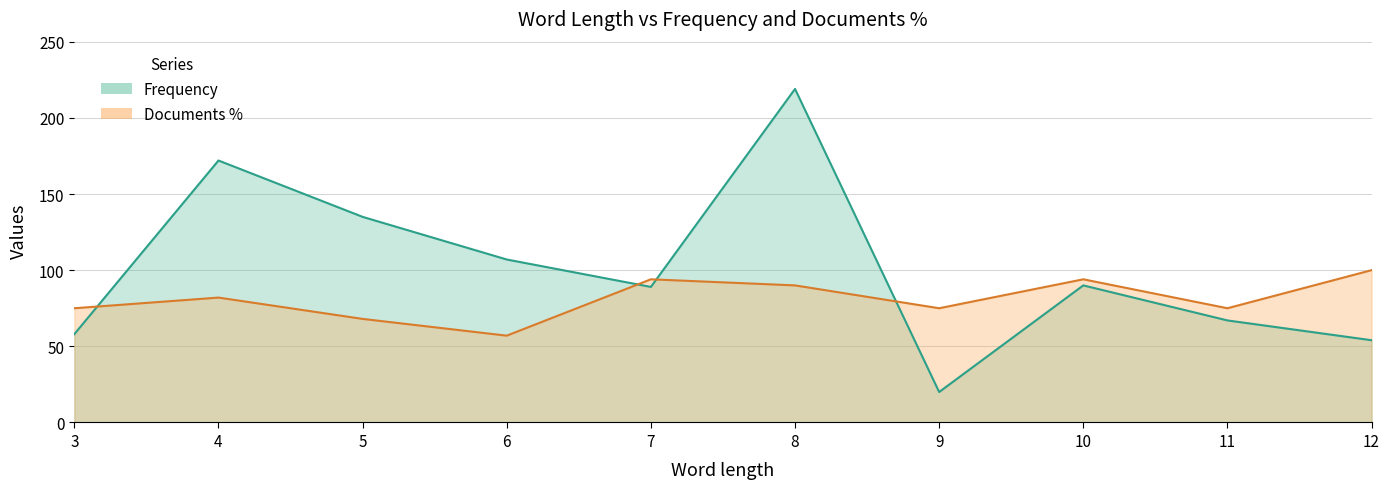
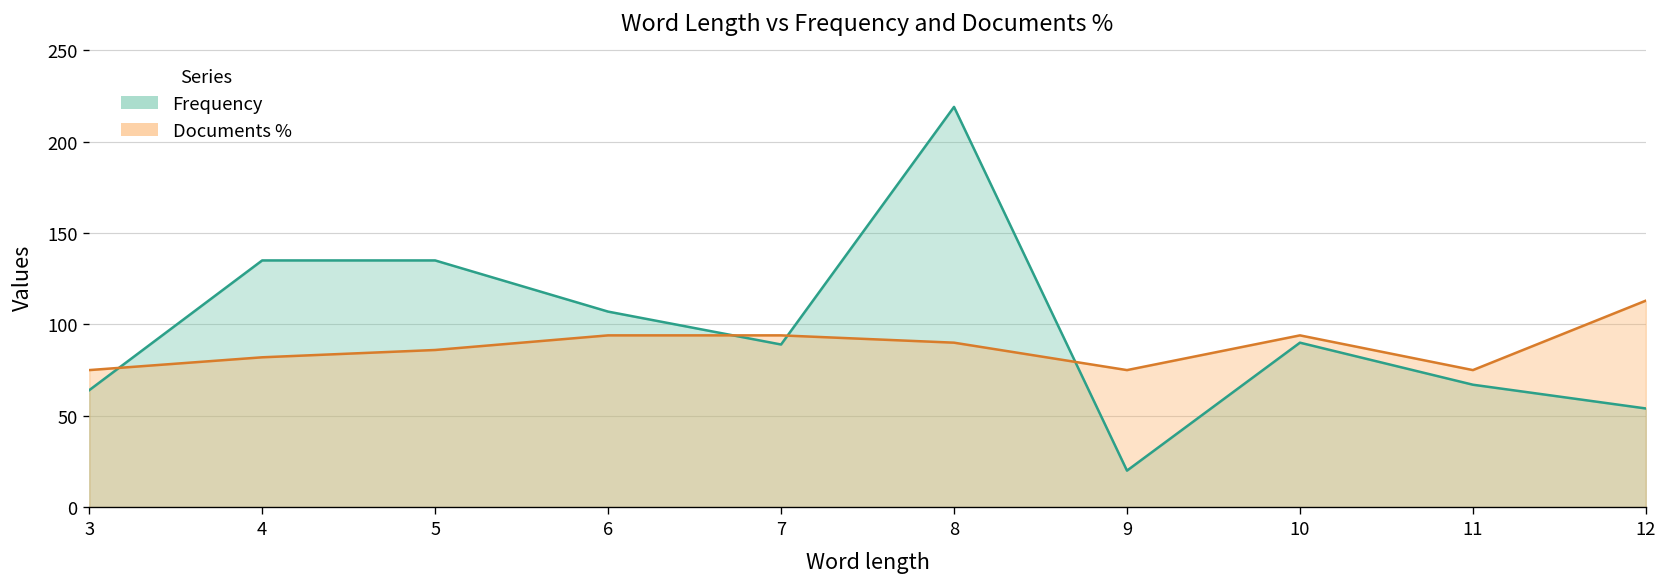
  {
    "Frequency": {
-     "3": 58,
-     "4": 172,
+     "3": 64,
+     "4": 135,
      "5": 135,
      "6": 107,
      "7": 89,
      "8": 219,
      "9": 20,
      "10": 90,
      "11": 67,
      "12": 54
    },
    "Documents %": {
      "3": 75,
      "4": 82,
-     "5": 68,
-     "6": 57,
+     "5": 86,
+     "6": 94,
      "7": 94,
      "8": 90,
      "9": 75,
      "10": 94,
      "11": 75,
-     "12": 100
+     "12": 113
    }
  }
